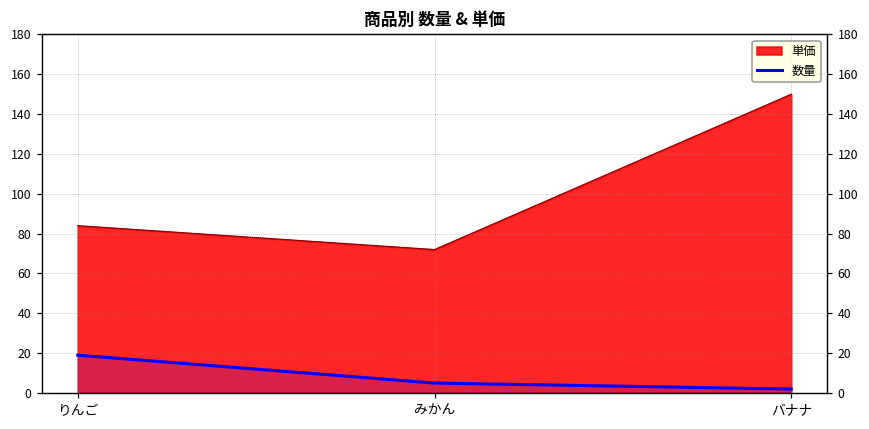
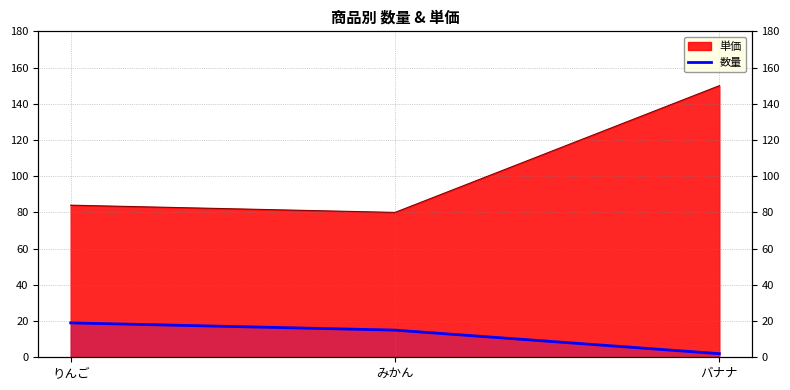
  {
    "単価": {
      "りんご": 84,
-     "みかん": 72,
+     "みかん": 80,
      "バナナ": 150
    },
    "数量": {
      "りんご": 19,
-     "みかん": 5,
+     "みかん": 15,
      "バナナ": 2
    }
  }
